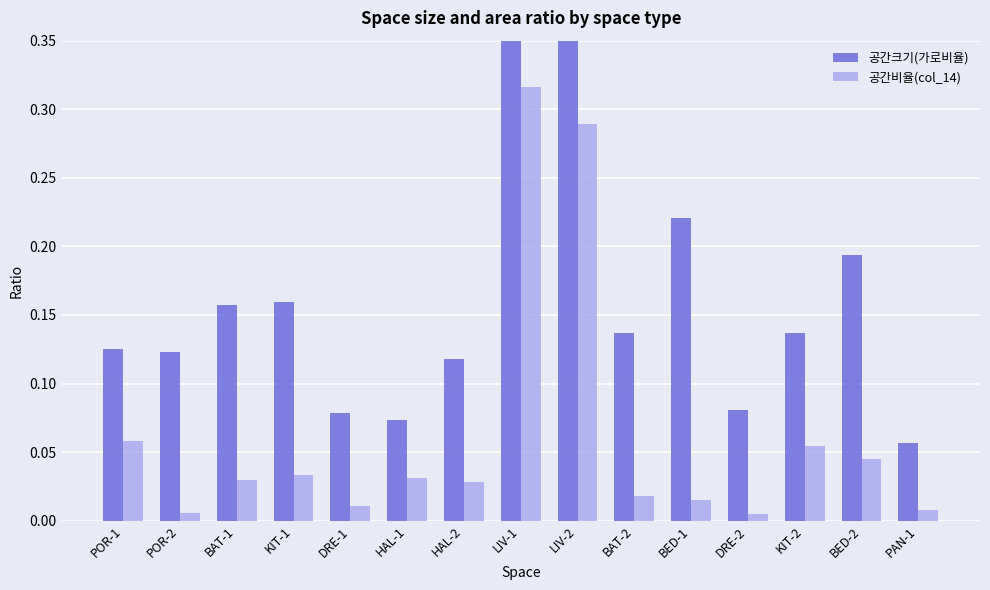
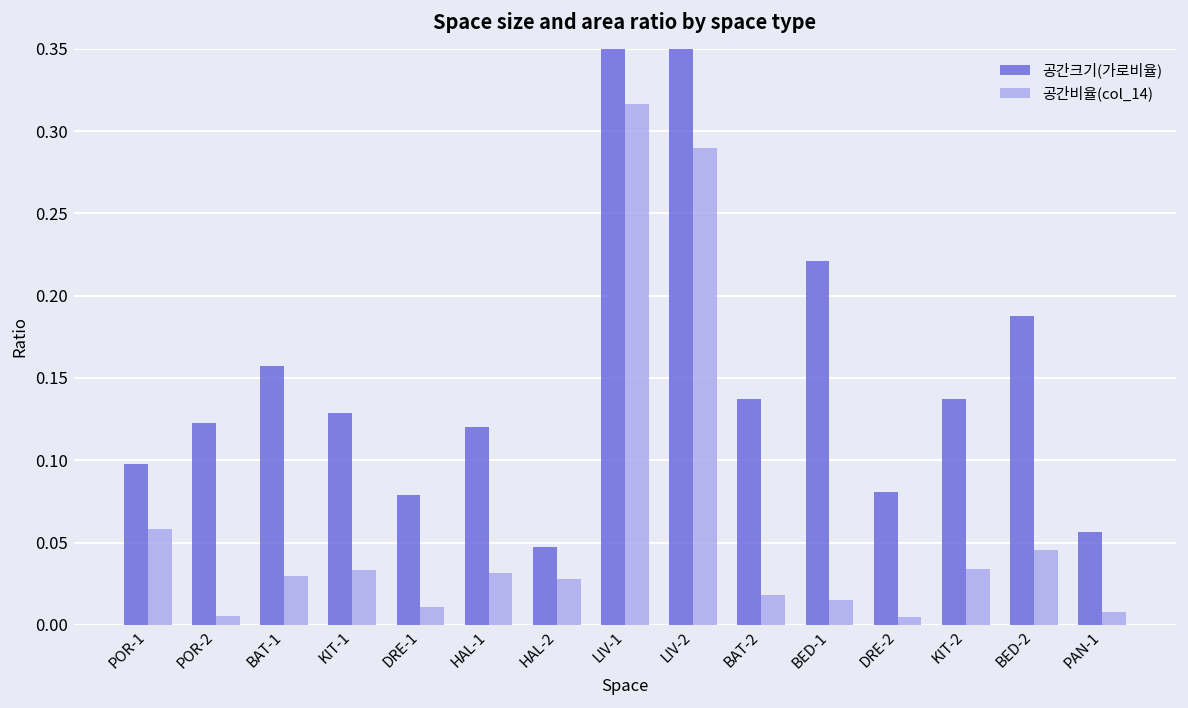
  {
    "공간크기(가로비율)": {
-     "POR-1": 0.125,
+     "POR-1": 0.098,
      "POR-2": 0.123,
      "BAT-1": 0.158,
-     "KIT-1": 0.160,
+     "KIT-1": 0.128,
      "DRE-1": 0.079,
-     "HAL-1": 0.073,
-     "HAL-2": 0.118,
+     "HAL-1": 0.120,
+     "HAL-2": 0.047,
      "BAT-2": 0.137,
      "BED-1": 0.221,
      "DRE-2": 0.081,
      "KIT-2": 0.137,
-     "BED-2": 0.194,
+     "BED-2": 0.188,
      "PAN-1": 0.057
    },
    "공간비율(col_14)": {
      "POR-1": 0.058,
      "POR-2": 0.006,
      "BAT-1": 0.030,
      "KIT-1": 0.033,
      "DRE-1": 0.011,
      "HAL-1": 0.031,
      "HAL-2": 0.028,
      "LIV-1": 0.316,
      "LIV-2": 0.290,
      "BAT-2": 0.018,
      "BED-1": 0.015,
      "DRE-2": 0.005,
-     "KIT-2": 0.055,
+     "KIT-2": 0.034,
      "BED-2": 0.045,
      "PAN-1": 0.008
    }
  }
